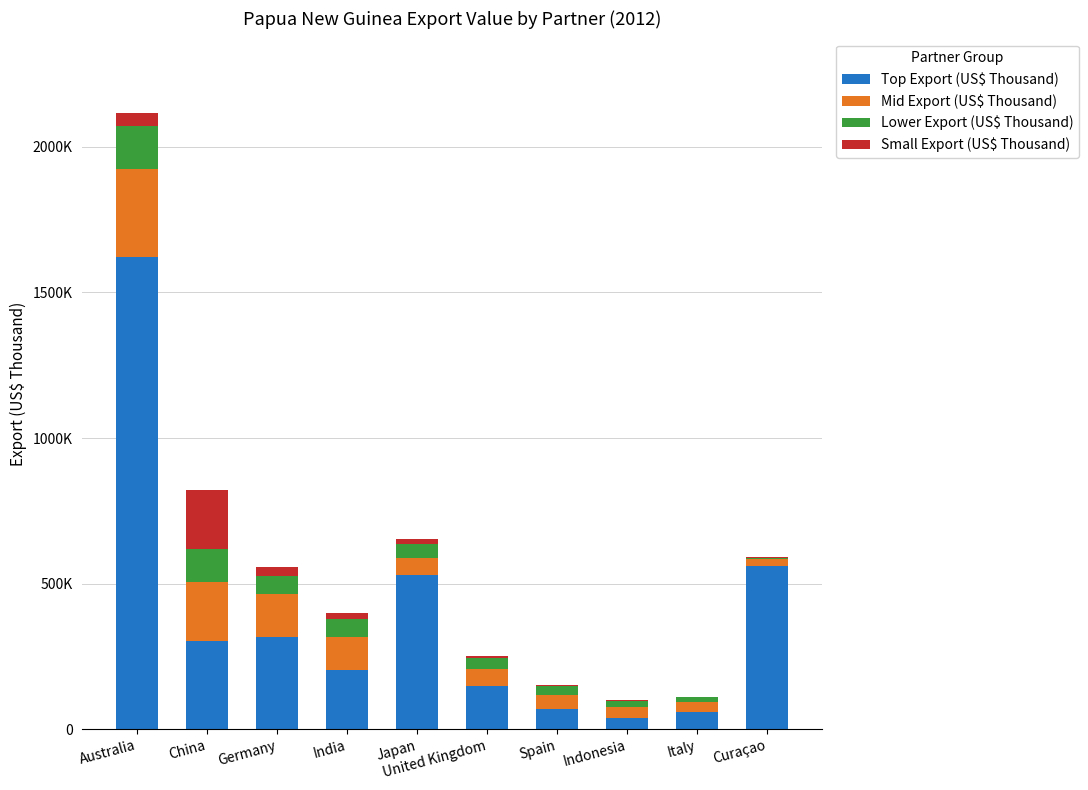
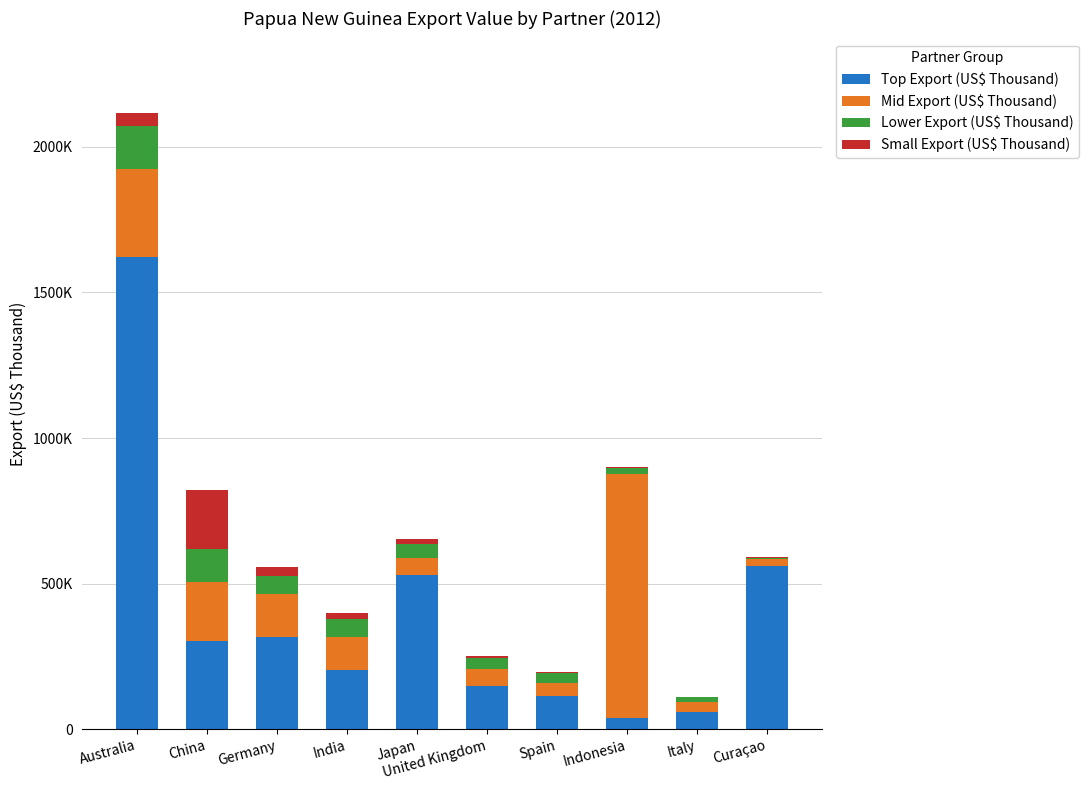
  {
    "Top Export (US$ Thousand)": {
      "Australia": 1620000,
      "China": 300000,
      "Germany": 320000,
      "India": 200000,
      "Japan": 530000,
      "United Kingdom": 150000,
-     "Spain": 70000,
+     "Spain": 110000,
      "Indonesia": 40000,
      "Italy": 60000,
      "Curaçao": 560000
    },
    "Mid Export (US$ Thousand)": {
      "Australia": 300000,
      "China": 200000,
      "Germany": 150000,
      "India": 110000,
      "Japan": 60000,
      "United Kingdom": 60000,
      "Spain": 50000,
-     "Indonesia": 40000,
+     "Indonesia": 840000,
      "Italy": 30000,
      "Curaçao": 20000
    },
    "Lower Export (US$ Thousand)": {
      "Australia": 150000,
      "China": 110000,
      "Germany": 60000,
      "India": 60000,
      "Japan": 50000,
      "United Kingdom": 40000,
      "Spain": 30000,
      "Indonesia": 20000,
      "Italy": 20000
    },
    "Small Export (US$ Thousand)": {
      "Australia": 50000,
      "China": 200000,
      "Germany": 30000,
      "India": 20000,
      "Japan": 20000
    }
  }
